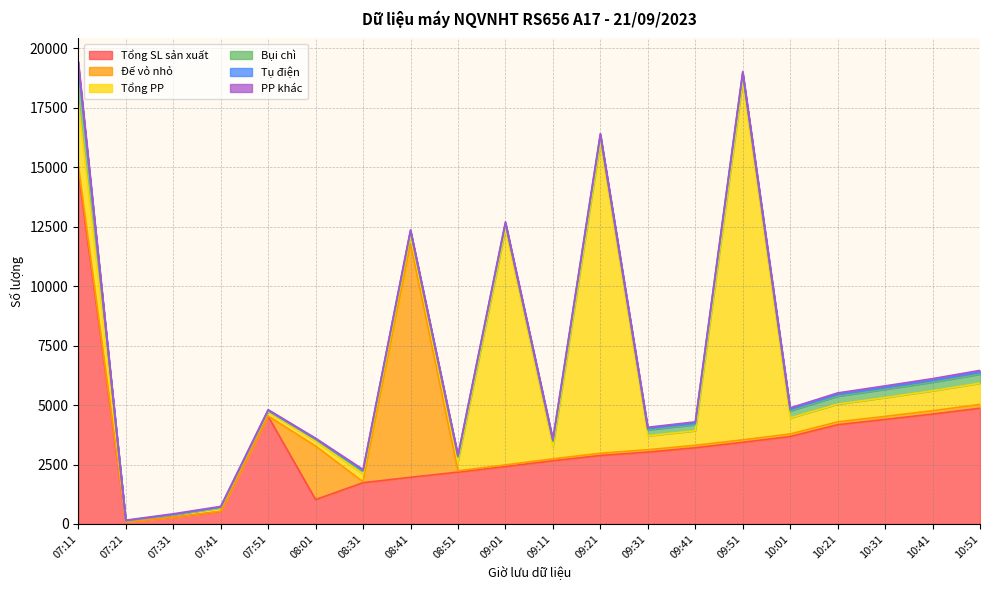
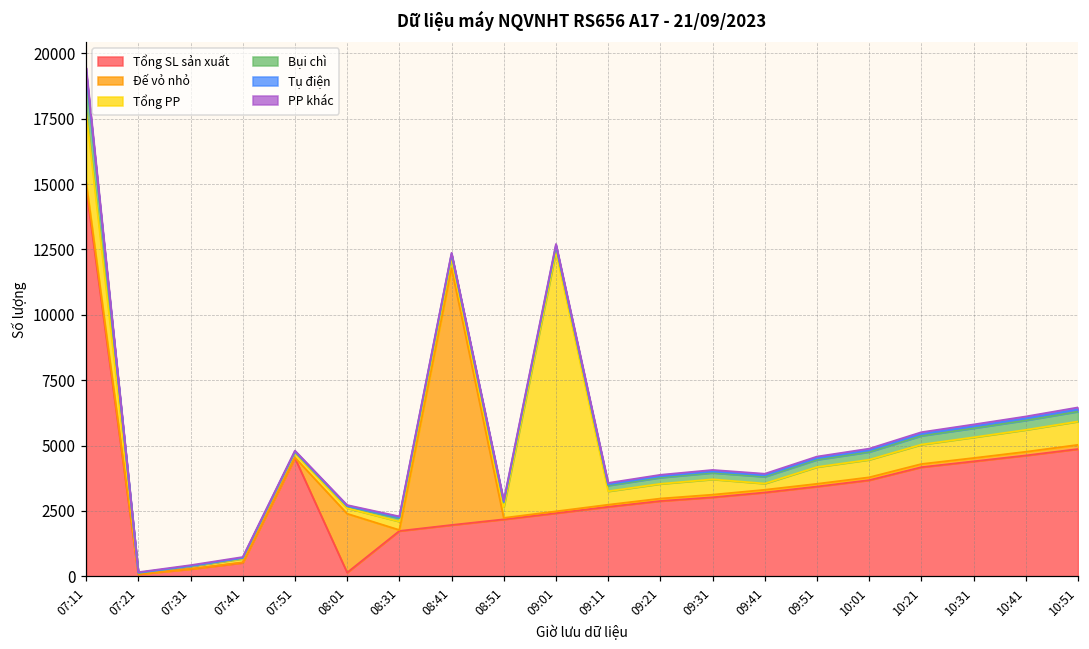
  {
    "Tổng SL sản xuất": {
      "07:11": 14800,
-     "08:01": 1000,
+     "08:01": 100,
      "08:41": 2000,
      "10:21": 4200,
      "10:31": 4400,
      "10:41": 4600,
      "10:51": 4900
    },
    "Đế vỏ nhỏ": {
      "07:11": 200,
      "08:01": 2300,
      "08:41": 9800,
      "10:21": 100,
      "10:31": 100,
      "10:41": 100,
      "10:51": 200
    },
    "Tổng PP": {
      "07:11": 2700,
      "08:31": 300,
      "08:41": 400,
      "08:51": 400,
      "09:01": 9900,
      "09:11": 500,
-     "09:21": 13100,
+     "09:21": 600,
      "09:31": 600,
-     "09:41": 600,
-     "09:51": 15100,
+     "09:41": 200,
+     "09:51": 600,
      "10:01": 700,
      "10:21": 700,
      "10:31": 800,
      "10:41": 800,
      "10:51": 900
    },
    "PP khác": {
      "07:11": 200
    }
  }
